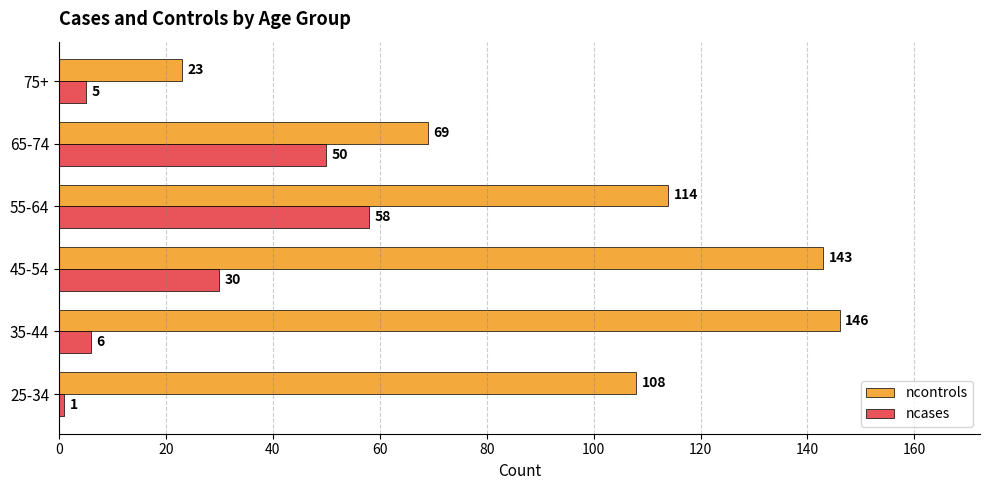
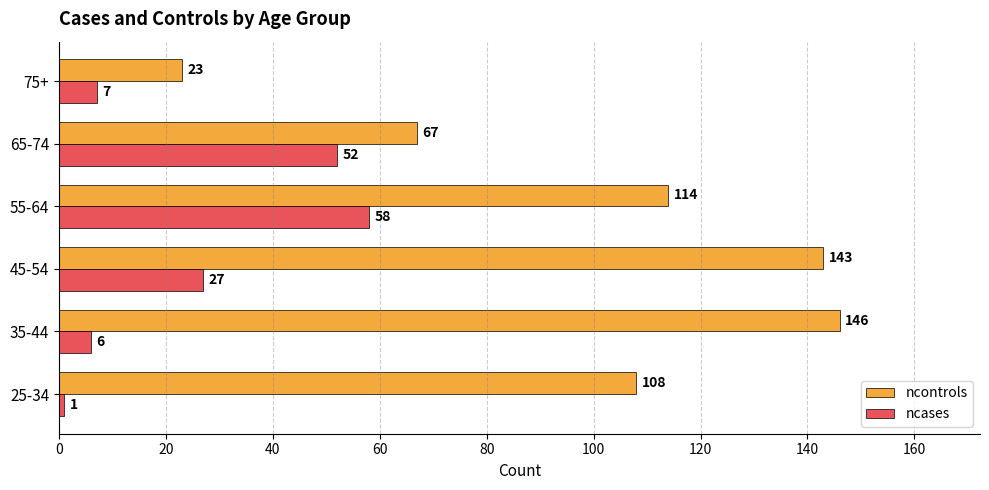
  {
    "ncontrols": {
      "75+": 23,
-     "65-74": 69,
+     "65-74": 67,
      "55-64": 114,
      "45-54": 143,
      "35-44": 146,
      "25-34": 108
    },
    "ncases": {
-     "75+": 5,
-     "65-74": 50,
+     "75+": 7,
+     "65-74": 52,
      "55-64": 58,
-     "45-54": 30,
+     "45-54": 27,
      "35-44": 6,
      "25-34": 1
    }
  }
